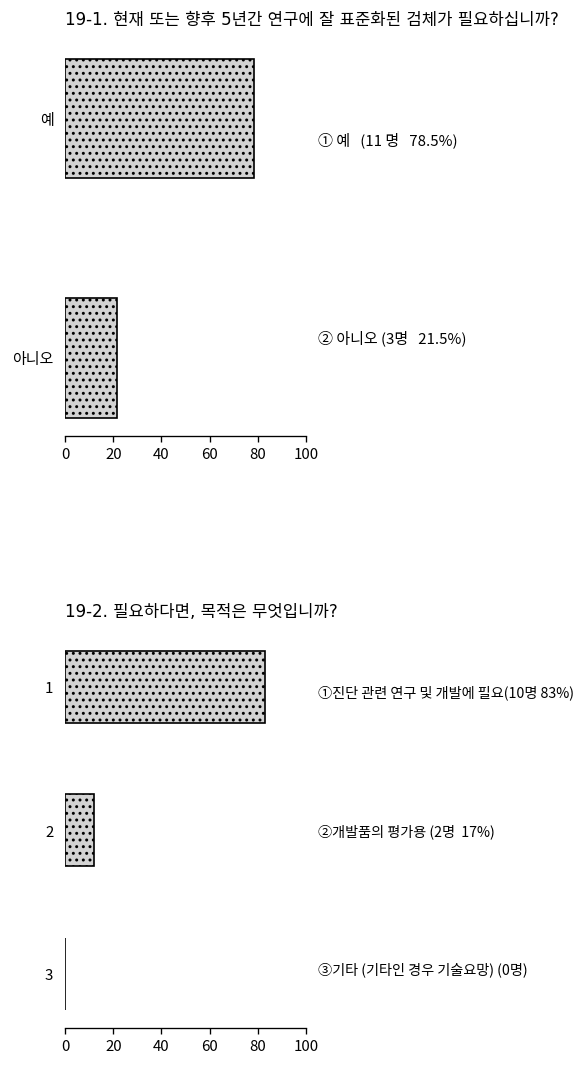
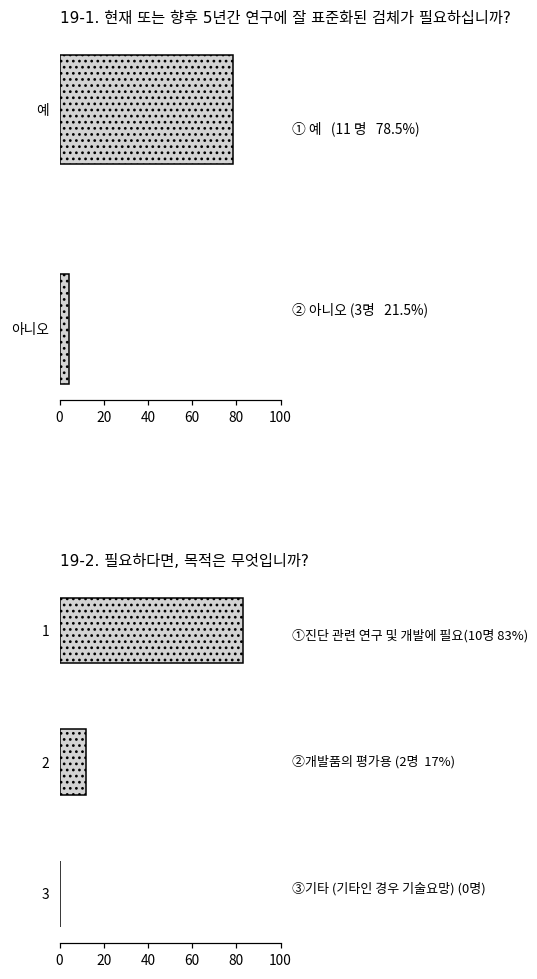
  {
    "19-1. 현재 또는 향후 5년간 연구에 잘 표준화된 검체가 필요하십니까?": {
      "예": 79,
-     "아니오": 22
+     "아니오": 4
    },
    "19-2. 필요하다면, 목적은 무엇입니까?": {
      "1": 83,
      "2": 12,
      "3": 0
    }
  }
